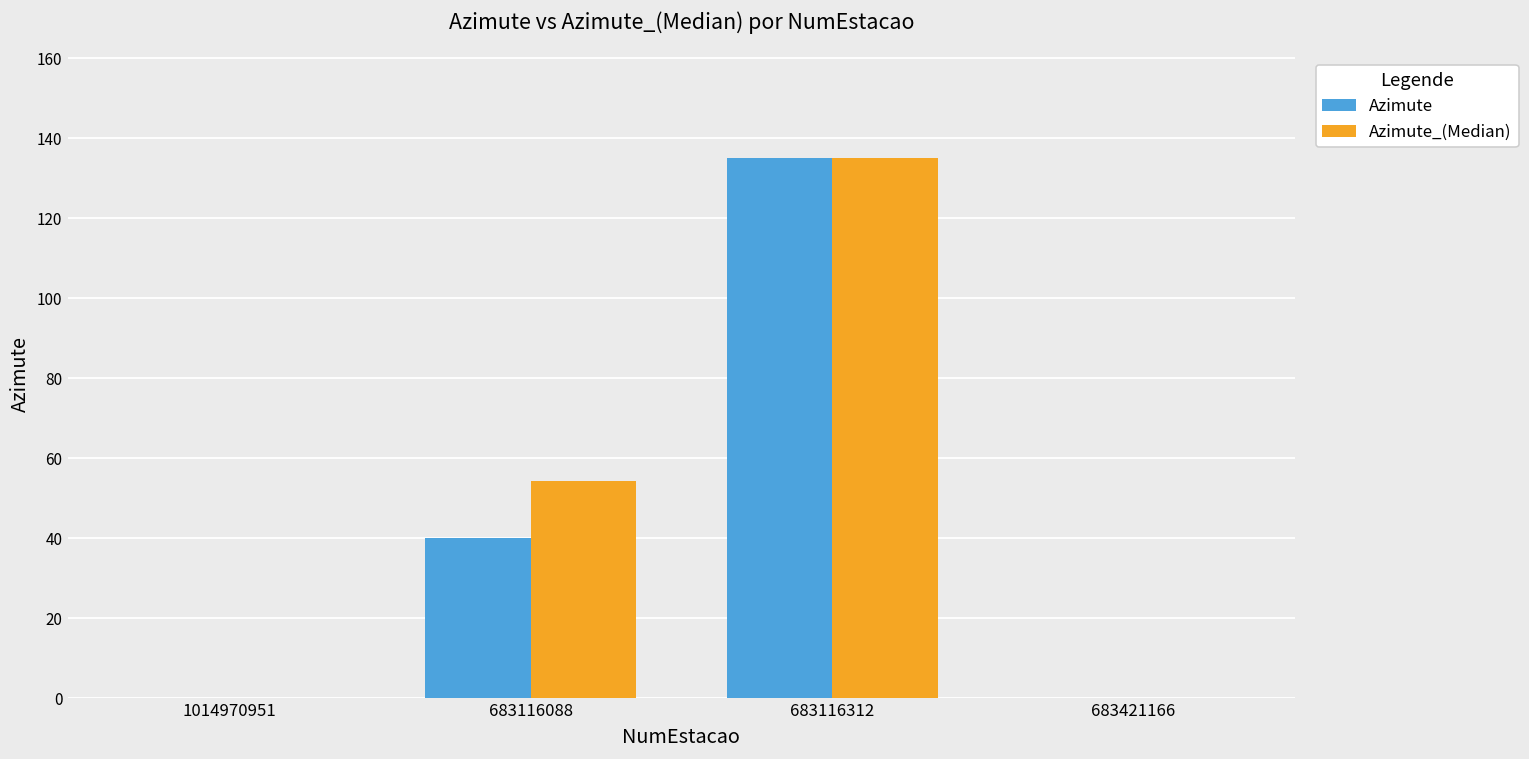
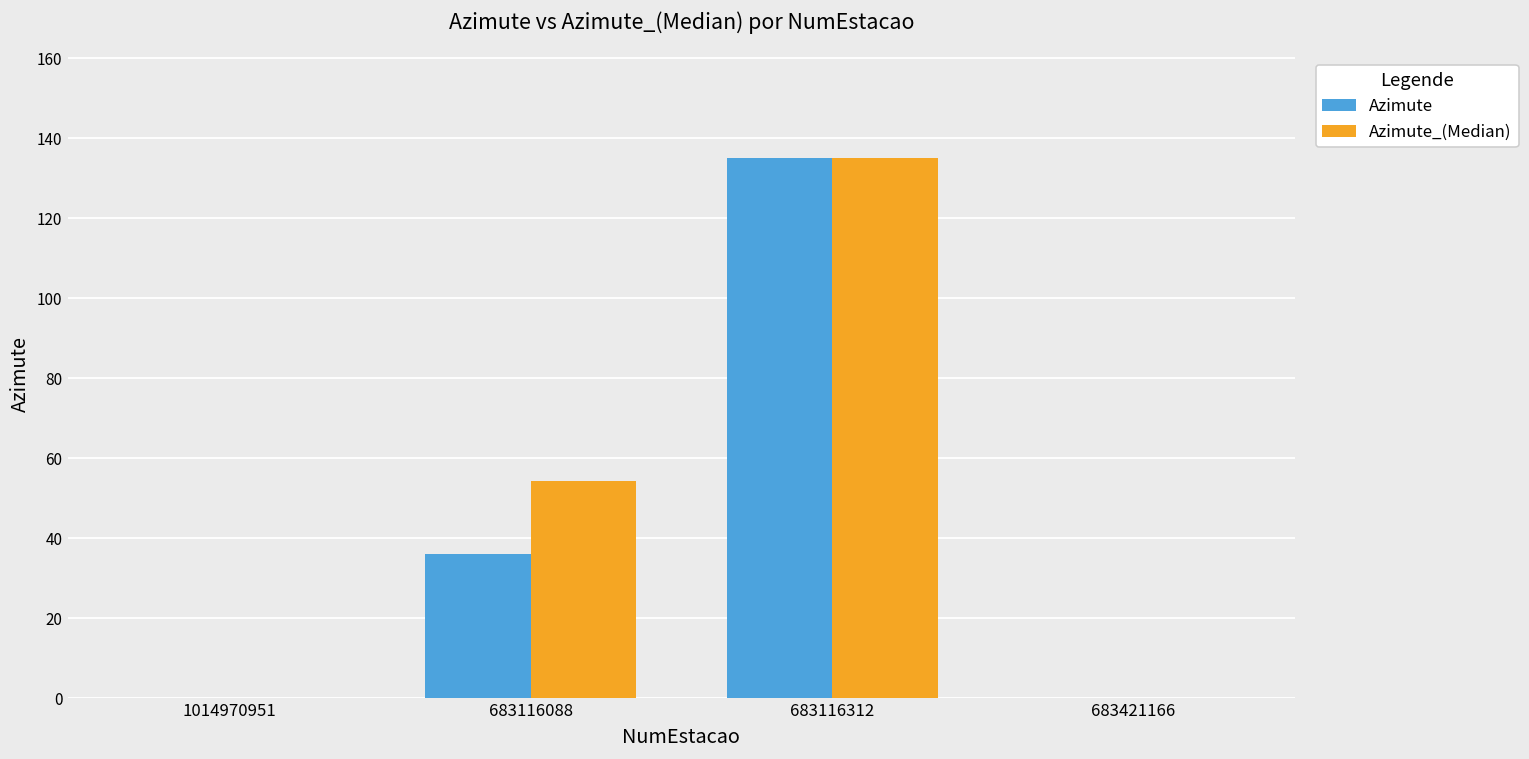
  {
    "Azimute": {
      "1014970951": 0,
-     "683116088": 40,
+     "683116088": 36,
      "683116312": 135,
      "683421166": 0
    },
    "Azimute_(Median)": {
      "1014970951": 0,
      "683116088": 54,
      "683116312": 135,
      "683421166": 0
    }
  }
